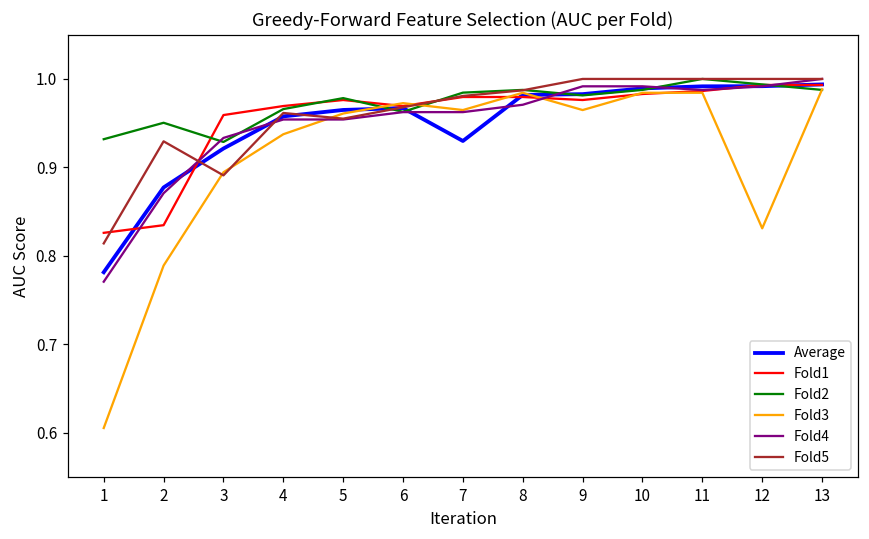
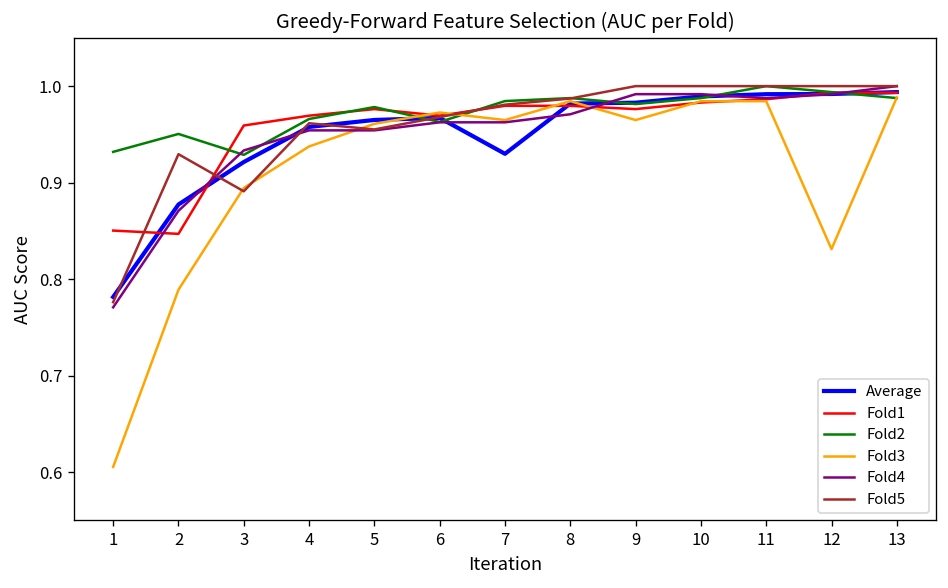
  {
    "Average": {
      "1": 0.78,
      "2": 0.88,
      "3": 0.92,
      "4": 0.96,
      "5": 0.96,
      "7": 0.93,
      "11": 0.99
    },
    "Fold1": {
-     "1": 0.83,
-     "2": 0.83,
+     "1": 0.85,
+     "2": 0.85,
      "3": 0.96,
      "4": 0.97,
      "9": 0.98
    },
    "Fold2": {
      "1": 0.93,
      "2": 0.95,
      "3": 0.93,
      "4": 0.97,
      "7": 0.98
    },
    "Fold3": {
      "1": 0.61,
      "2": 0.79,
      "3": 0.89,
      "4": 0.94,
      "5": 0.96,
      "6": 0.97,
      "9": 0.96,
      "12": 0.83
    },
    "Fold4": {
      "1": 0.77,
      "2": 0.87,
      "3": 0.93,
      "4": 0.95,
      "8": 0.97,
      "9": 0.99
    },
    "Fold5": {
-     "1": 0.81,
+     "1": 0.78,
      "2": 0.93,
      "3": 0.89,
      "4": 0.96,
      "9": 1.00,
      "10": 1.00,
      "12": 1.00
    }
  }
